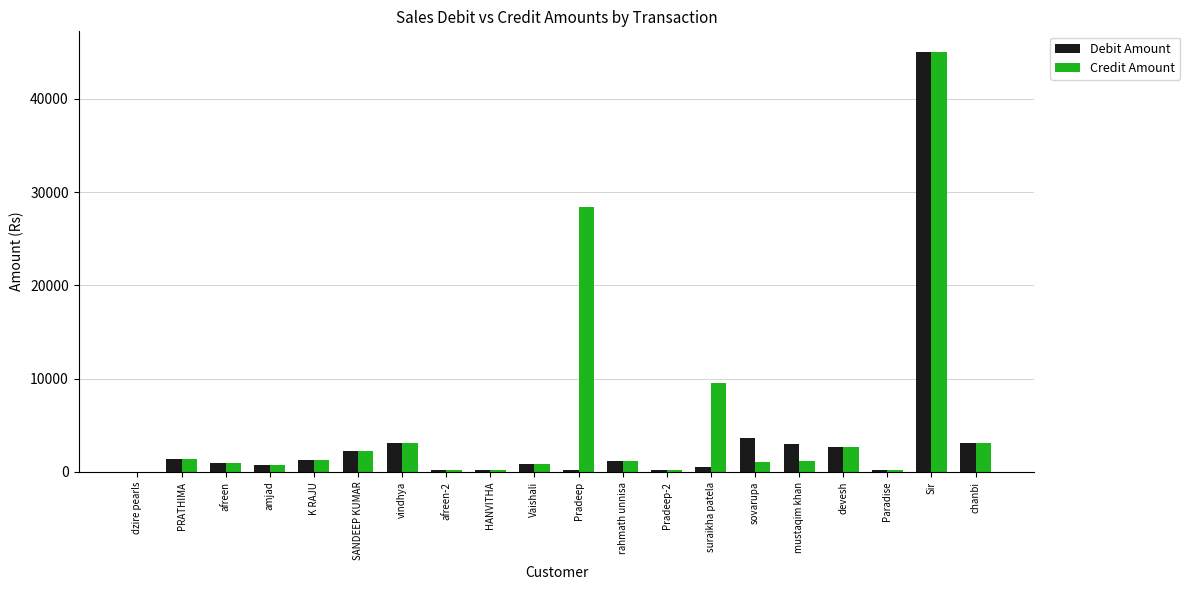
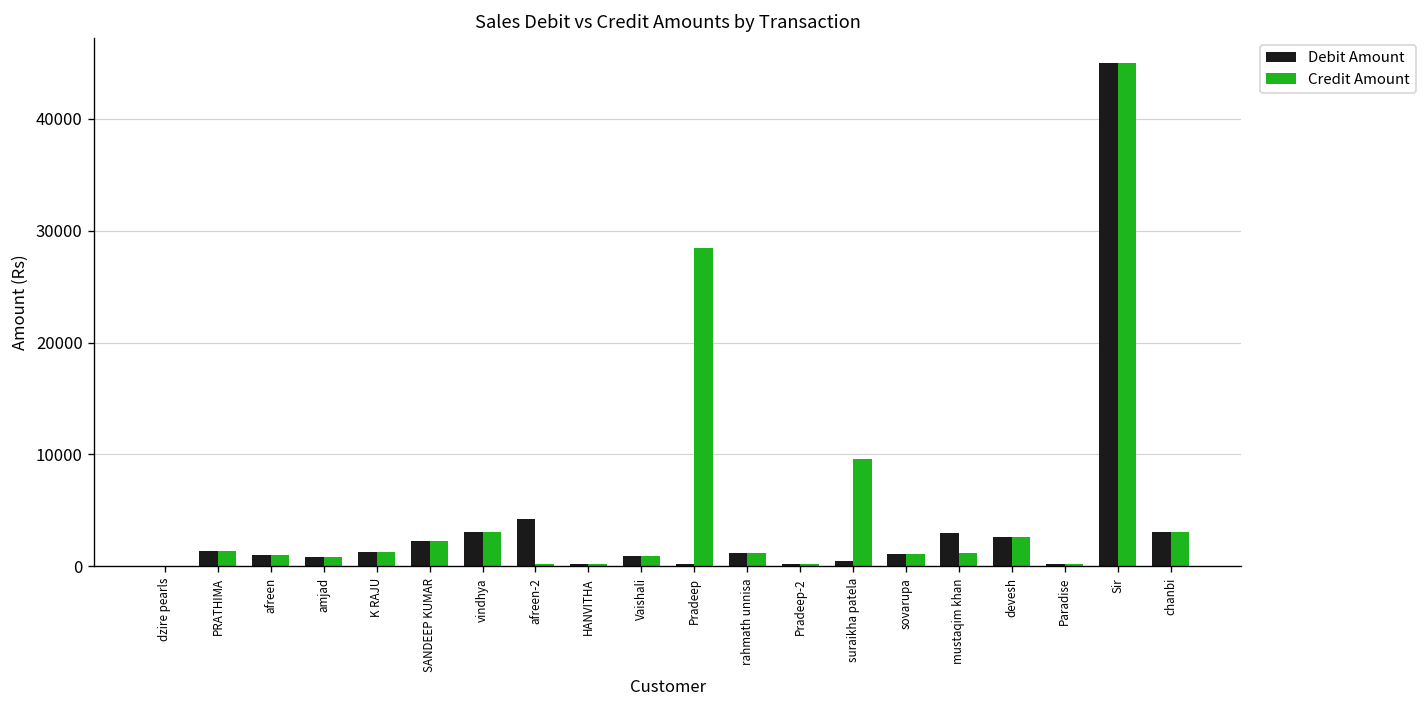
  {
    "Debit Amount": {
      "dzire pearls": 0,
      "PRATHIMA": 1000,
      "afreen": 1000,
      "amjad": 1000,
      "K RAJU": 1000,
      "SANDEEP KUMAR": 2000,
      "vindhya": 3000,
-     "afreen-2": 0,
+     "afreen-2": 4000,
      "Vaishali": 1000,
      "rahmath unnisa": 1000,
      "suraikha patela": 1000,
-     "sovarupa": 4000,
+     "sovarupa": 1000,
      "mustaqim khan": 3000,
      "devesh": 3000,
      "Sir": 45000,
      "chanbi": 3000
    },
    "Credit Amount": {
      "dzire pearls": 0,
      "PRATHIMA": 1000,
      "afreen": 1000,
      "amjad": 1000,
      "K RAJU": 1000,
      "SANDEEP KUMAR": 2000,
      "vindhya": 3000,
      "Vaishali": 1000,
      "Pradeep": 28000,
      "rahmath unnisa": 1000,
      "suraikha patela": 10000,
      "sovarupa": 1000,
      "mustaqim khan": 1000,
      "devesh": 3000,
      "Sir": 45000,
      "chanbi": 3000
    }
  }
